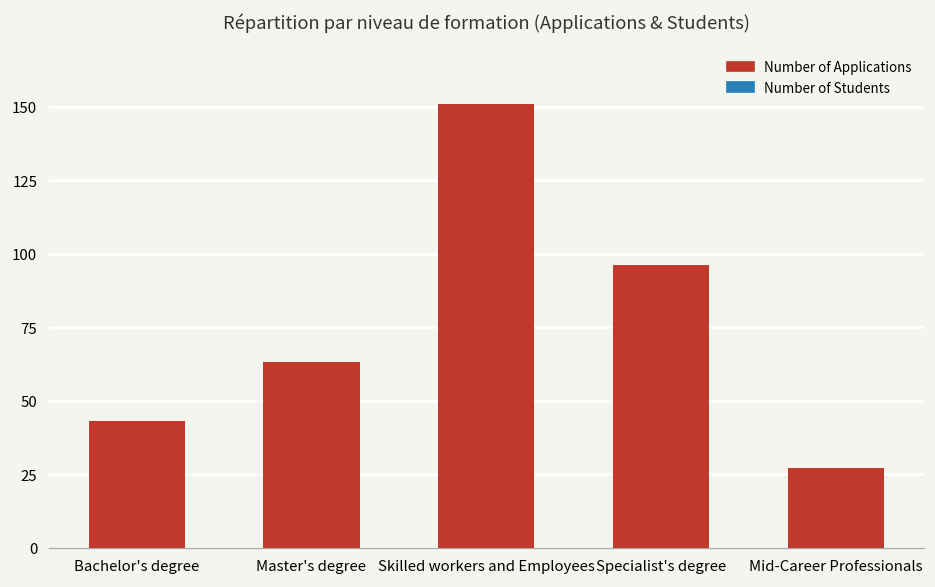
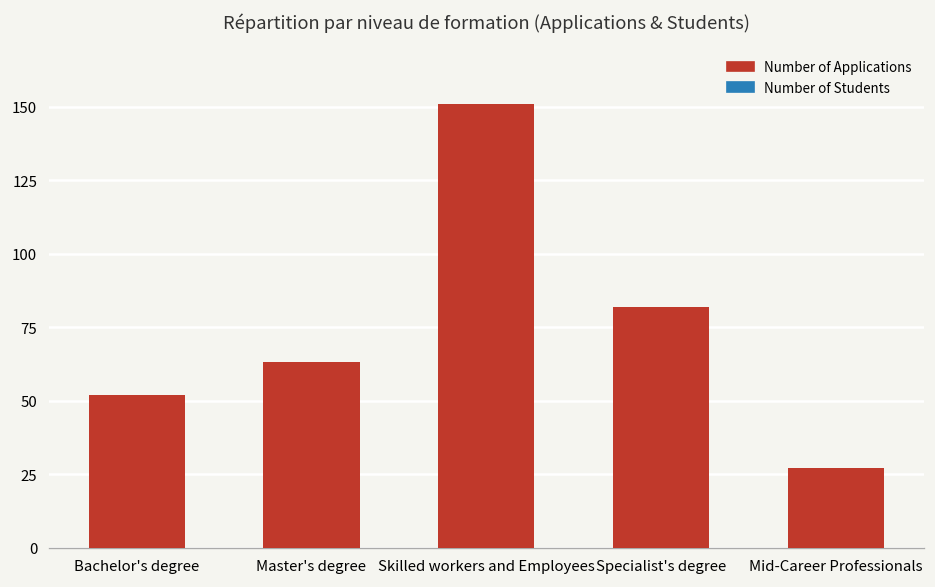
  {
    "Number of Applications": {
-     "Bachelor's degree": 43,
+     "Bachelor's degree": 52,
      "Master's degree": 63,
      "Skilled workers and Employees": 151,
-     "Specialist's degree": 96,
+     "Specialist's degree": 82,
      "Mid-Career Professionals": 27
    }
  }
